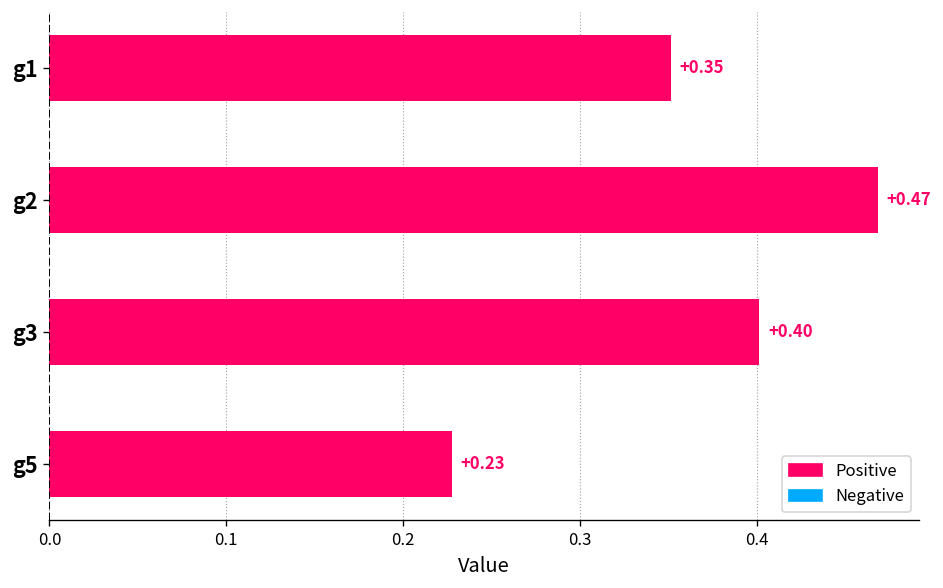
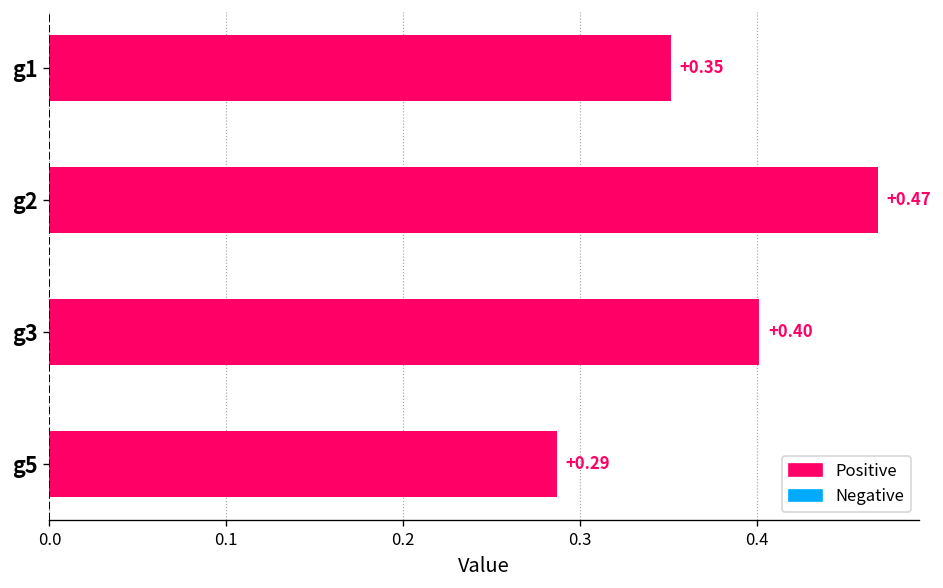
  {
    "g1": "+0.35",
    "g2": "+0.47",
    "g3": "+0.40",
-   "g5": "+0.23"
+   "g5": "+0.29"
  }
